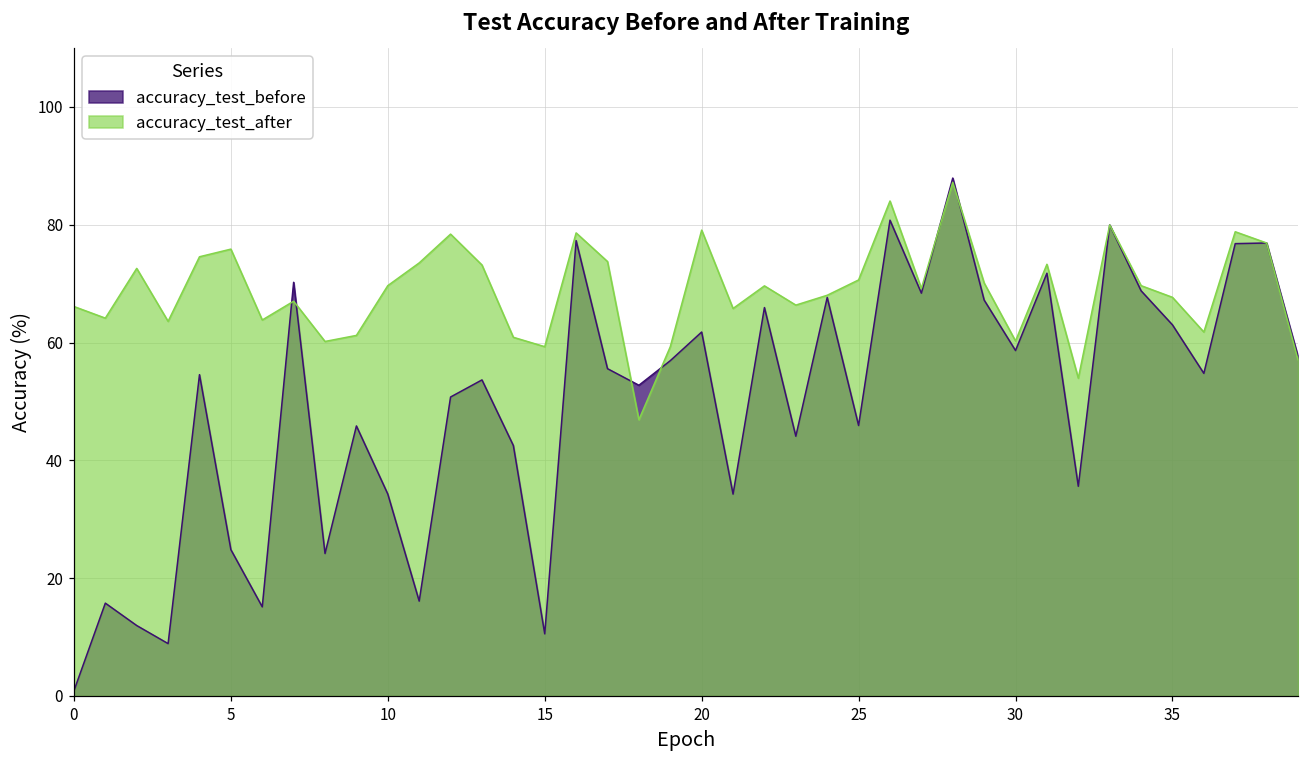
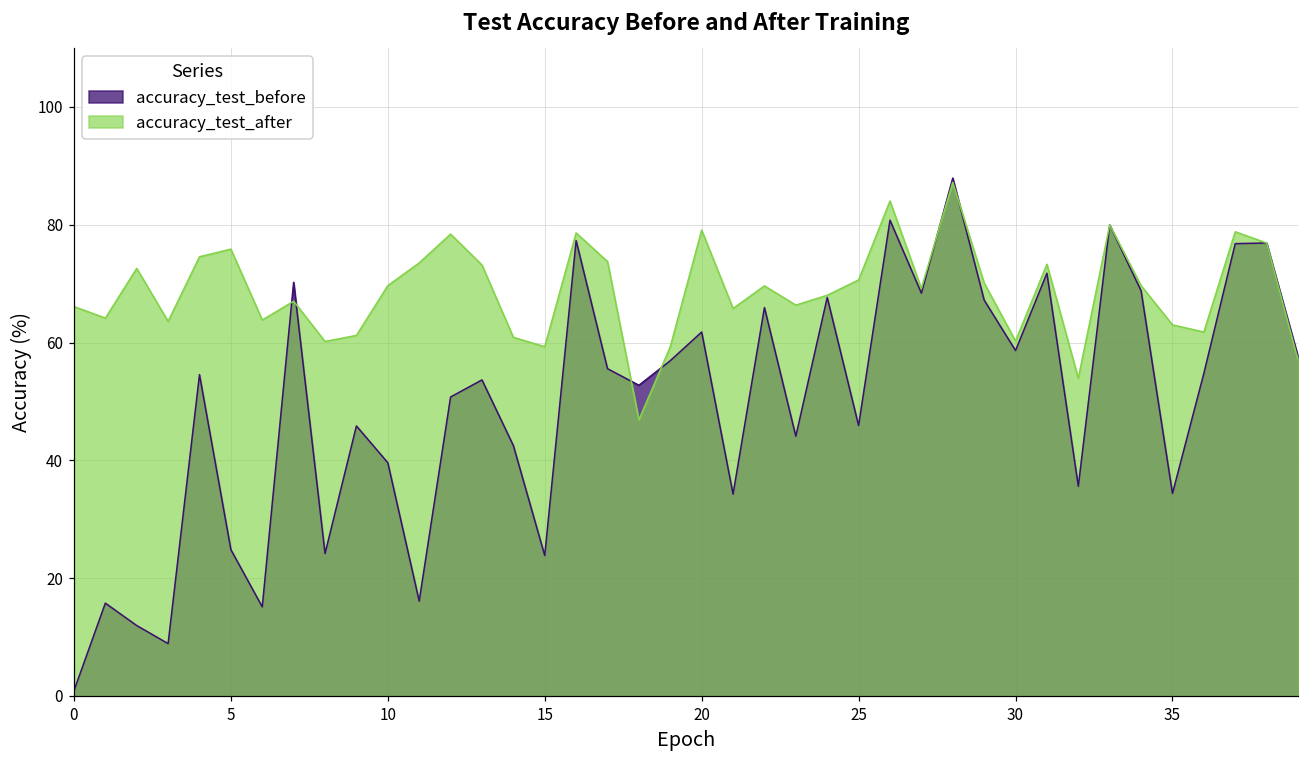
  {
    "accuracy_test_before": {
      "0": 1,
      "5": 25,
-     "10": 34,
-     "15": 11,
+     "10": 40,
+     "15": 24,
      "20": 62,
      "25": 46,
      "30": 59,
-     "35": 63
+     "35": 34
    },
    "accuracy_test_after": {
      "0": 66,
      "5": 76,
      "10": 70,
      "15": 59,
      "20": 79,
      "25": 71,
      "30": 60,
-     "35": 68
+     "35": 63
    }
  }
